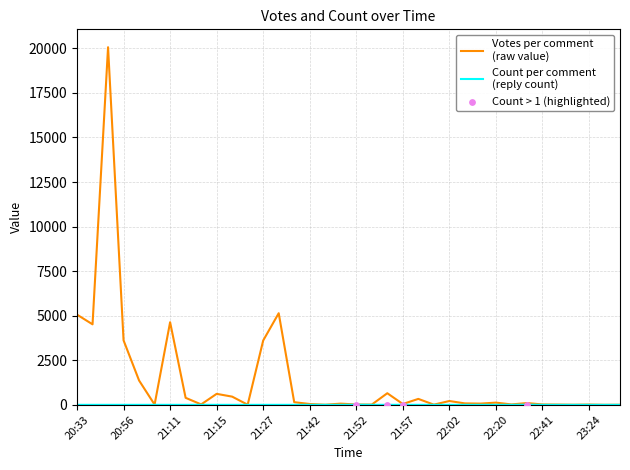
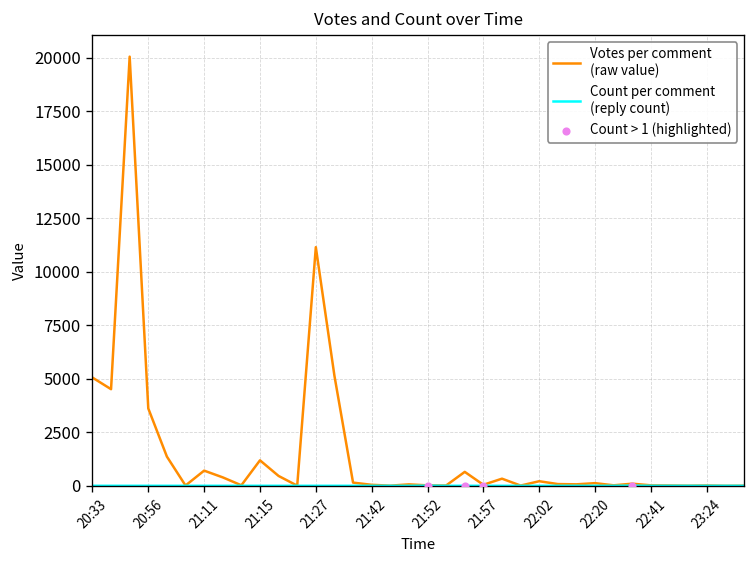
  {
    "Votes per comment (raw value)": {
      "20:33": 5100,
      "20:56": 3600,
-     "21:11": 4600,
-     "21:15": 600,
-     "21:27": 3600,
+     "21:11": 700,
+     "21:15": 1200,
+     "21:27": 11200,
      "22:02": 200
    },
    "Count per comment (reply count)": {
      "20:33": 0,
      "20:56": 0,
      "21:11": 0,
      "21:15": 0,
      "21:27": 0,
      "22:02": 0
    }
  }
